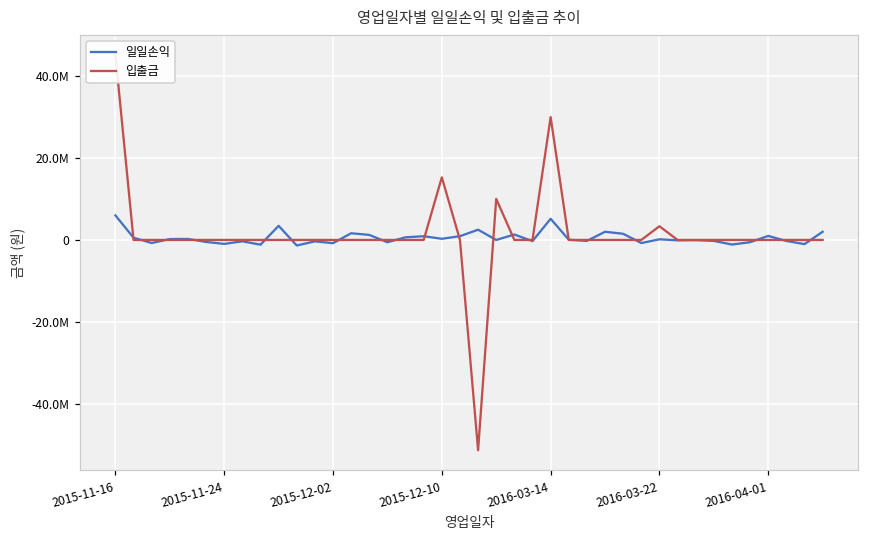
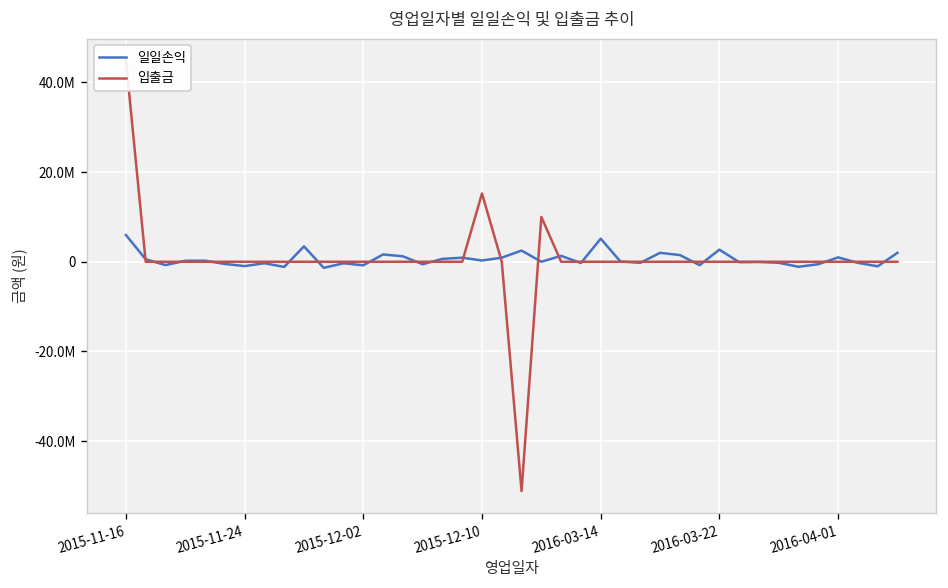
  {
    "일일손익": {
      "2015-11-16": 6000000,
      "2015-11-24": -1000000,
      "2015-12-02": -1000000,
      "2015-12-10": 0,
      "2016-03-14": 5000000,
-     "2016-03-22": 0,
+     "2016-03-22": 3000000,
      "2016-04-01": 1000000
    },
    "입출금": {
      "2015-11-24": 0,
      "2015-12-02": 0,
      "2015-12-10": 15000000,
-     "2016-03-14": 30000000,
-     "2016-03-22": 3000000,
+     "2016-03-14": 0,
+     "2016-03-22": 0,
      "2016-04-01": 0
    }
  }
